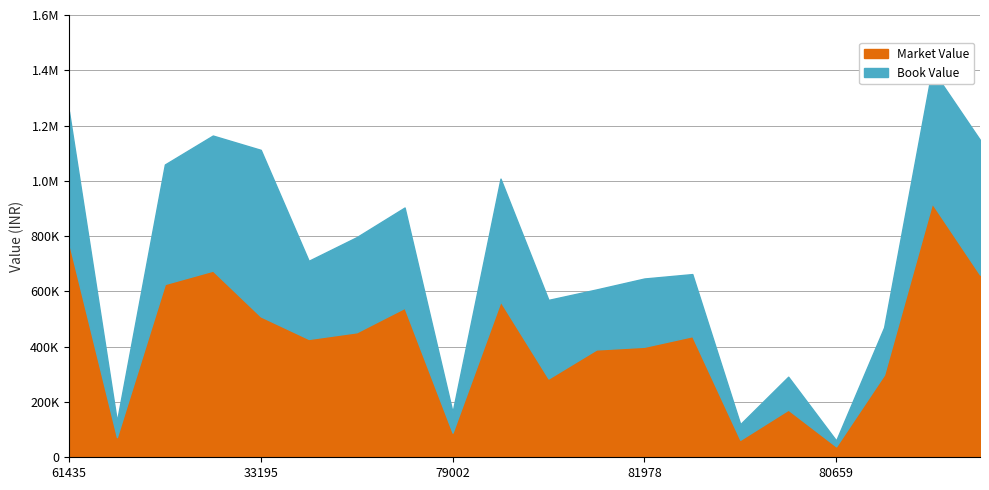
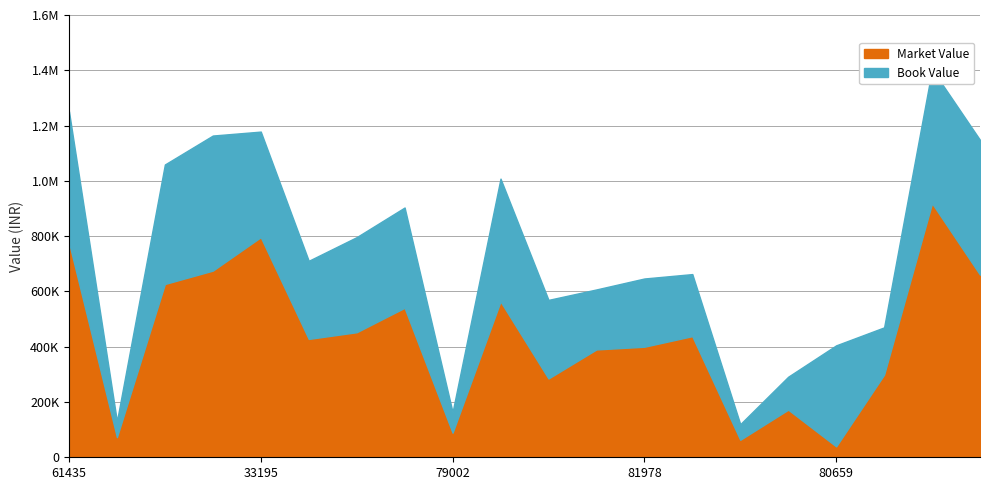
  {
    "Market Value": {
-     "33195": 510000
+     "33195": 800000
    },
    "Book Value": {
      "61435": 470000,
-     "33195": 600000,
+     "33195": 380000,
      "79002": 70000,
      "81978": 250000,
-     "80659": 20000
+     "80659": 370000
    }
  }
